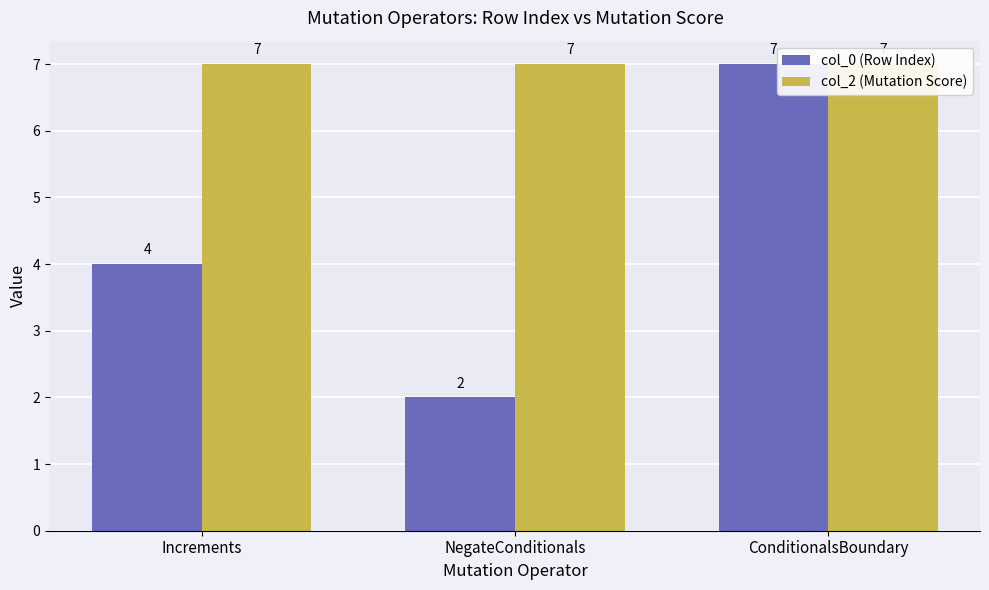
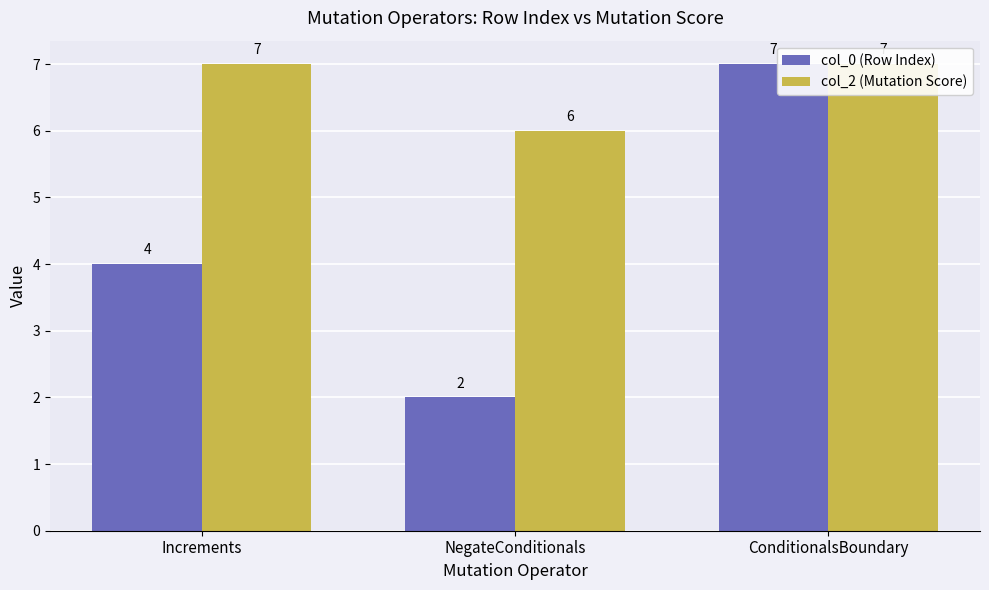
  {
    "col_0 (Row Index)": {
      "Increments": 4,
      "NegateConditionals": 2
    },
    "col_2 (Mutation Score)": {
      "Increments": 7,
-     "NegateConditionals": 7
+     "NegateConditionals": 6
    }
  }
